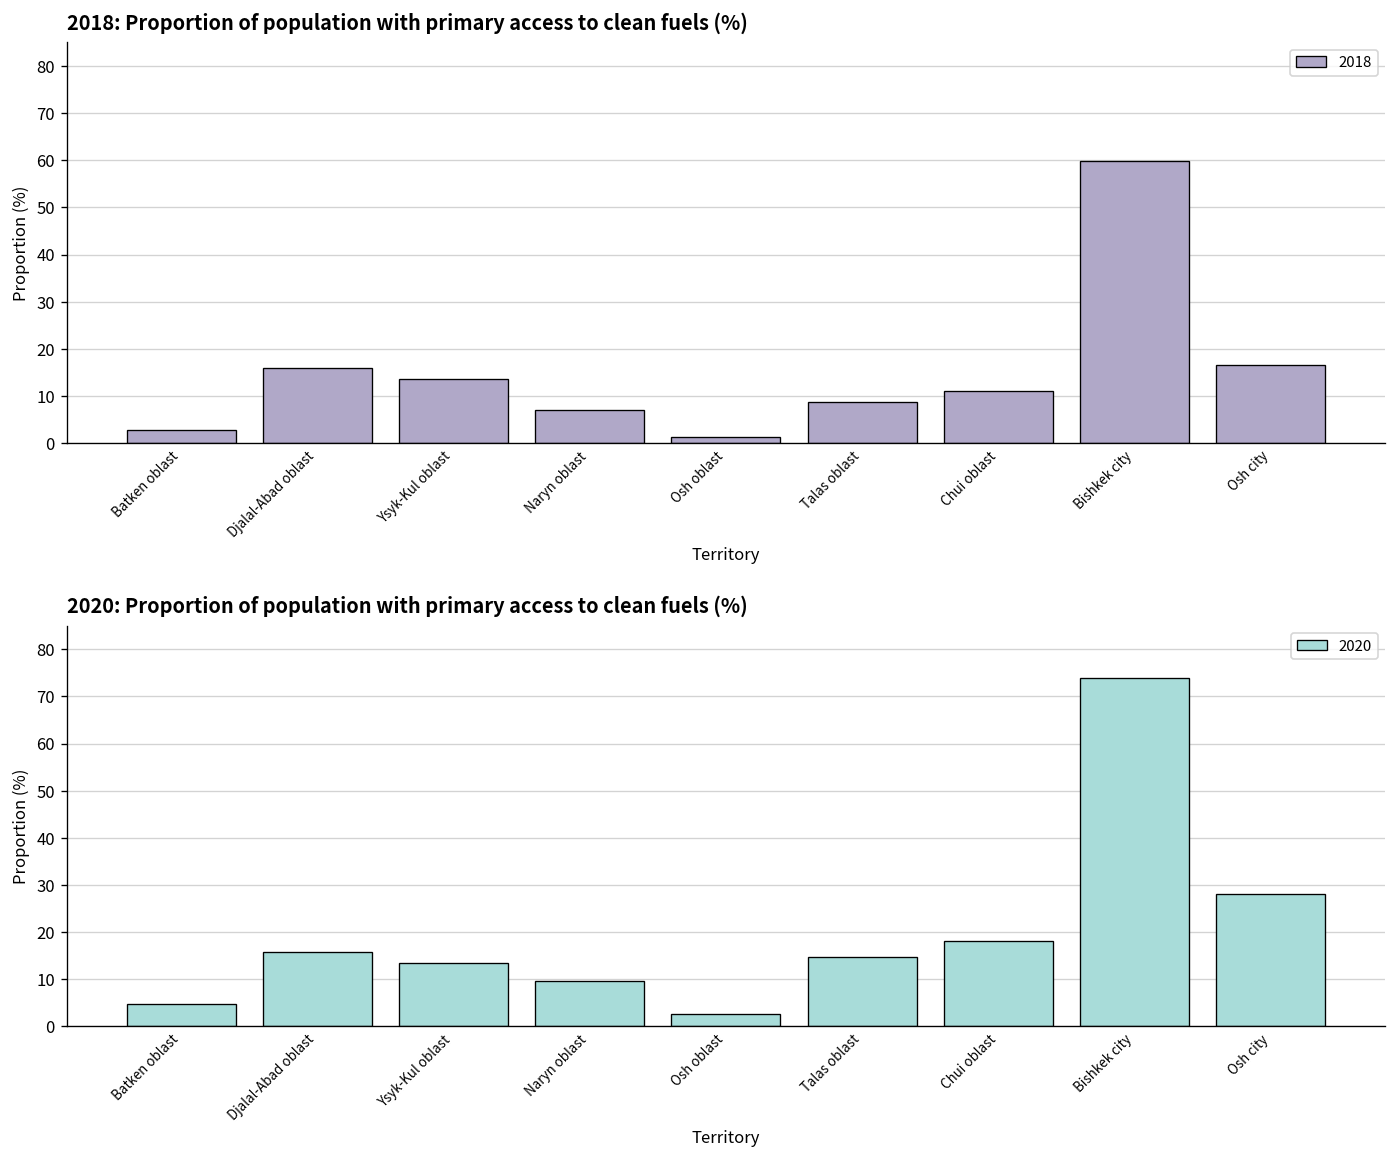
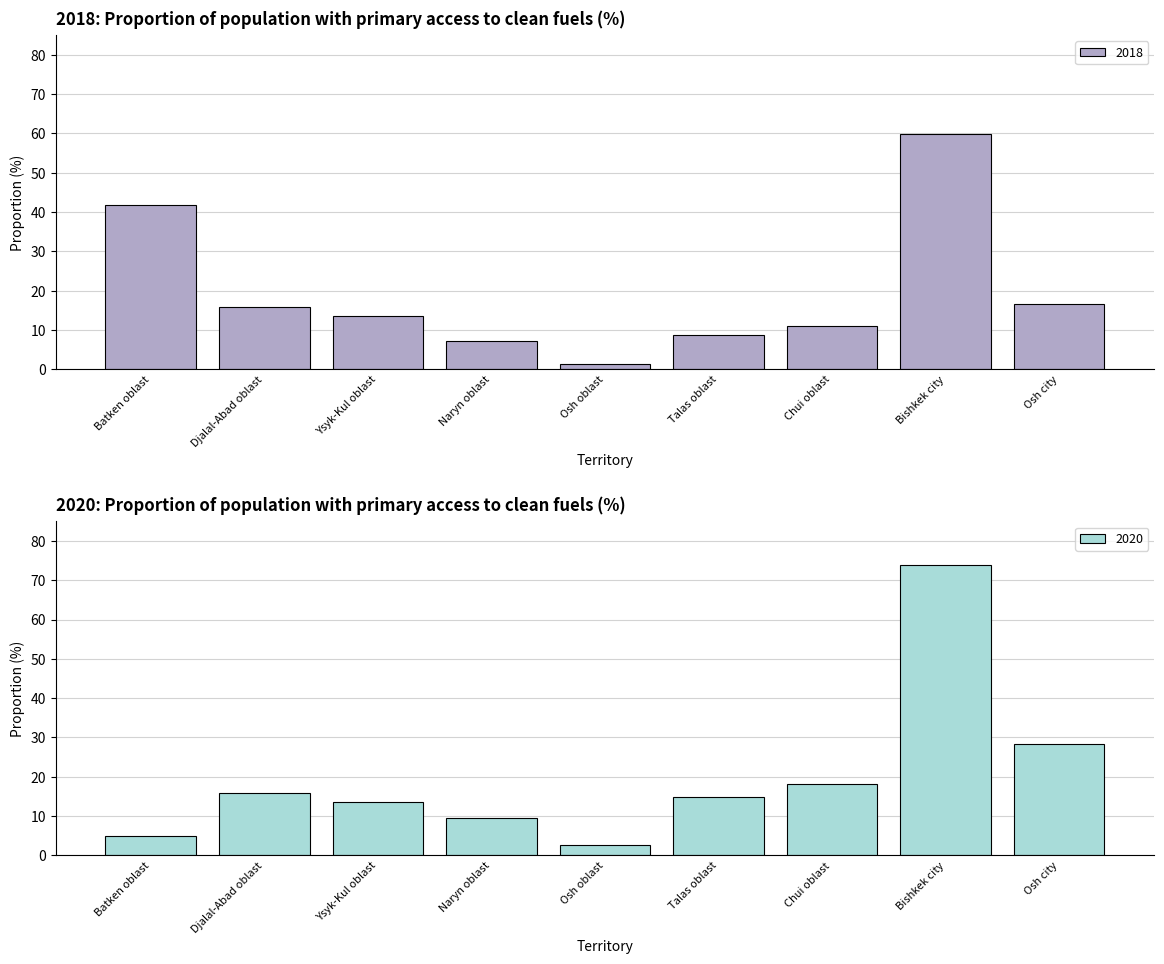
  {
    "2018: Proportion of population with primary access to clean fuels (%)": {
-     "Batken oblast": 3,
+     "Batken oblast": 42,
      "Djalal-Abad oblast": 16,
      "Ysyk-Kul oblast": 14,
      "Naryn oblast": 7,
      "Osh oblast": 1,
      "Talas oblast": 9,
      "Chui oblast": 11,
      "Bishkek city": 60,
      "Osh city": 17
    },
    "2020: Proportion of population with primary access to clean fuels (%)": {
      "Batken oblast": 5,
      "Djalal-Abad oblast": 16,
      "Ysyk-Kul oblast": 14,
      "Naryn oblast": 10,
      "Osh oblast": 3,
      "Talas oblast": 15,
      "Chui oblast": 18,
      "Bishkek city": 74,
      "Osh city": 28
    }
  }
